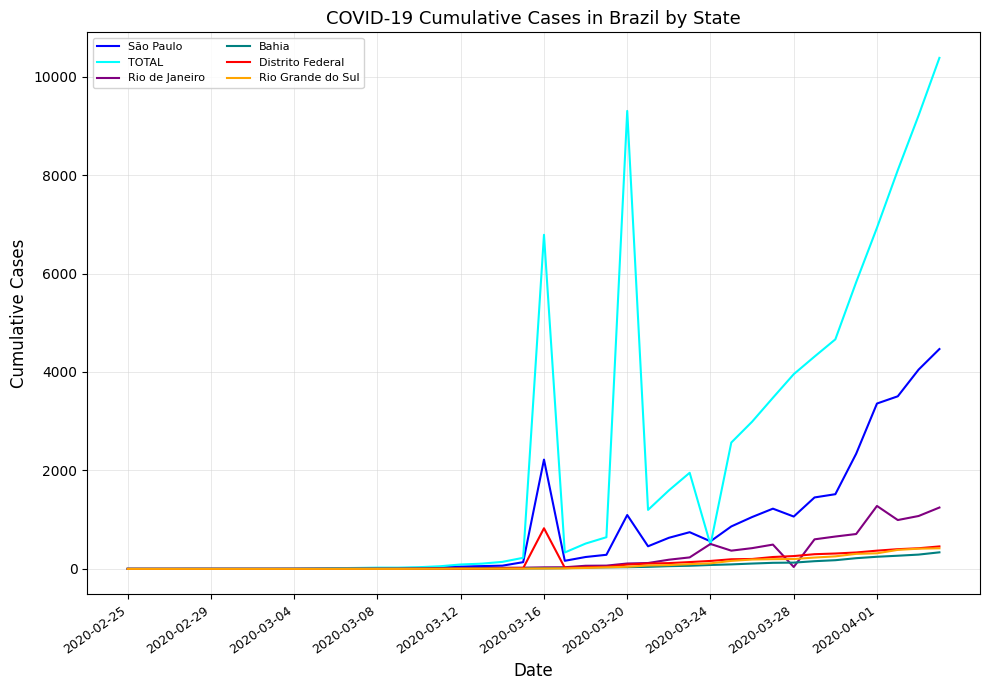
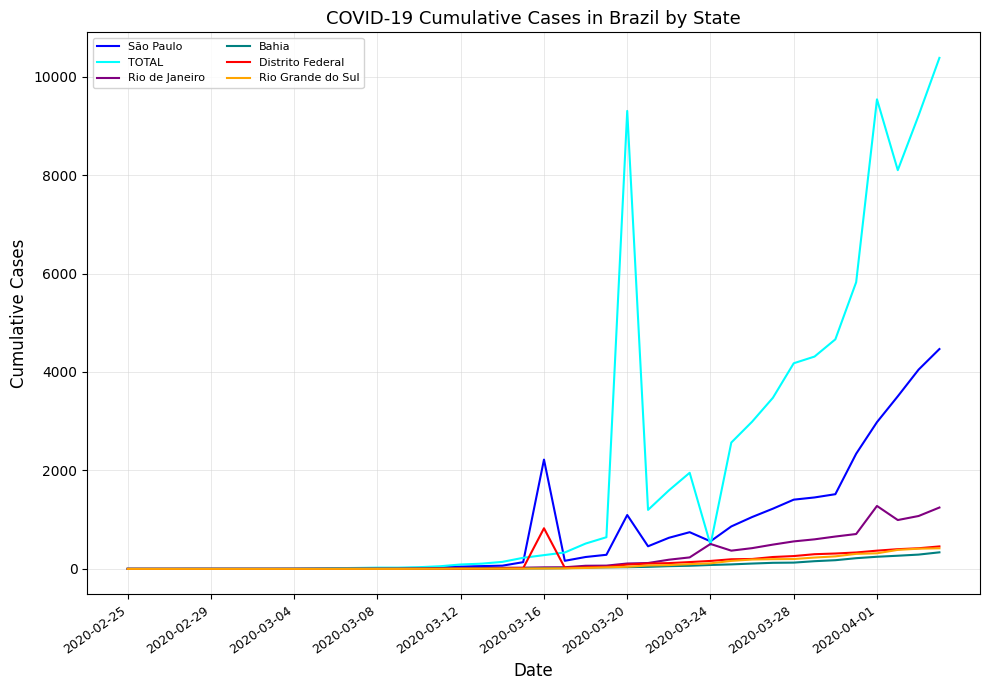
  {
    "São Paulo": {
      "2020-03-16": 2200,
      "2020-03-20": 1100,
      "2020-03-24": 600,
-     "2020-03-28": 1100,
-     "2020-04-01": 3400
+     "2020-03-28": 1400,
+     "2020-04-01": 3000
    },
    "TOTAL": {
-     "2020-03-16": 6800,
+     "2020-03-16": 300,
      "2020-03-20": 9300,
-     "2020-03-28": 4000,
-     "2020-04-01": 6900
+     "2020-03-28": 4200,
+     "2020-04-01": 9500
    },
    "Rio de Janeiro": {
-     "2020-03-28": 0,
+     "2020-03-28": 600,
      "2020-04-01": 1300
    },
    "Bahia": {
      "2020-03-28": 100,
      "2020-04-01": 200
    },
    "Distrito Federal": {
      "2020-03-16": 800,
      "2020-03-28": 300,
      "2020-04-01": 400
    },
    "Rio Grande do Sul": {
      "2020-03-28": 200,
      "2020-04-01": 300
    }
  }
